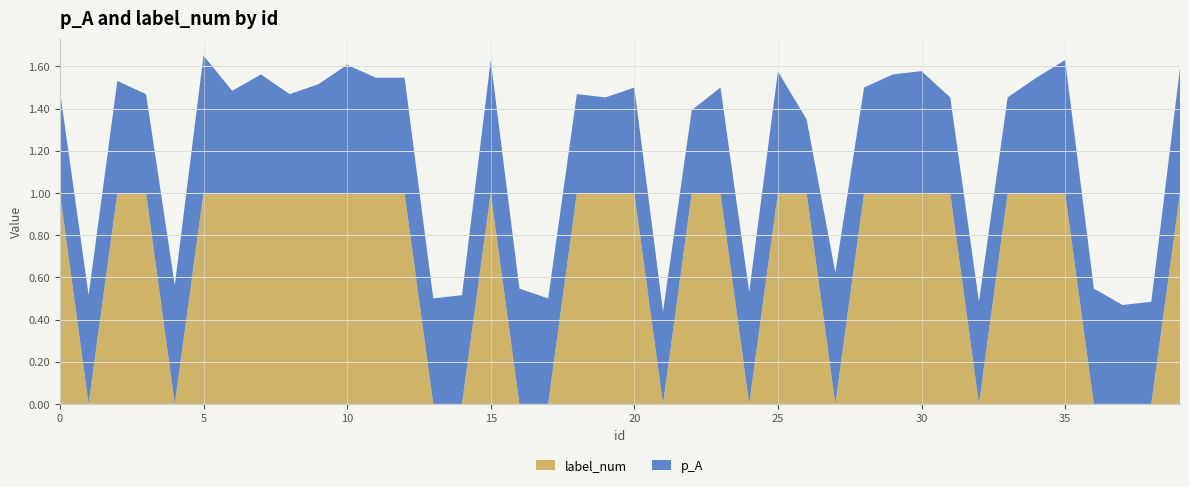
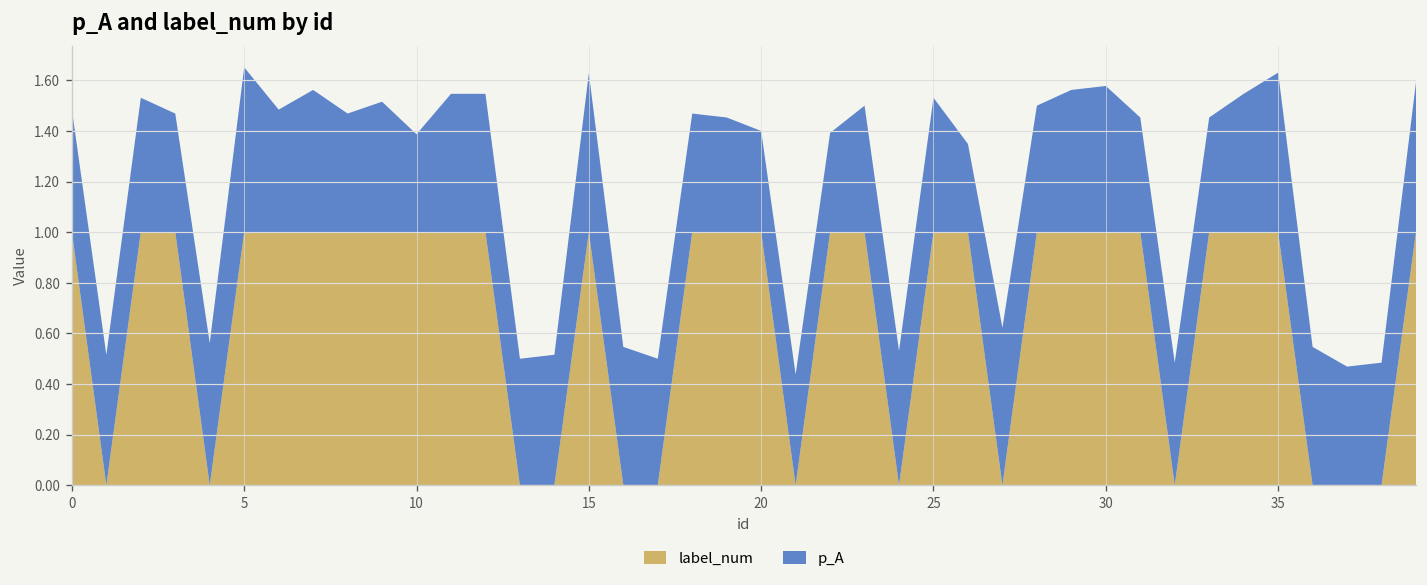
  {
    "label_num": {
      "0": 1.00,
      "5": 1.00,
      "10": 1.00,
      "15": 1.00,
      "20": 1.00,
      "25": 1.00,
      "30": 1.00,
      "35": 1.00
    },
    "p_A": {
      "0": 0.48,
      "5": 0.65,
-     "10": 0.61,
+     "10": 0.39,
      "15": 0.63,
-     "20": 0.5,
-     "25": 0.58,
+     "20": 0.4,
+     "25": 0.53,
      "30": 0.58,
      "35": 0.63
    }
  }
